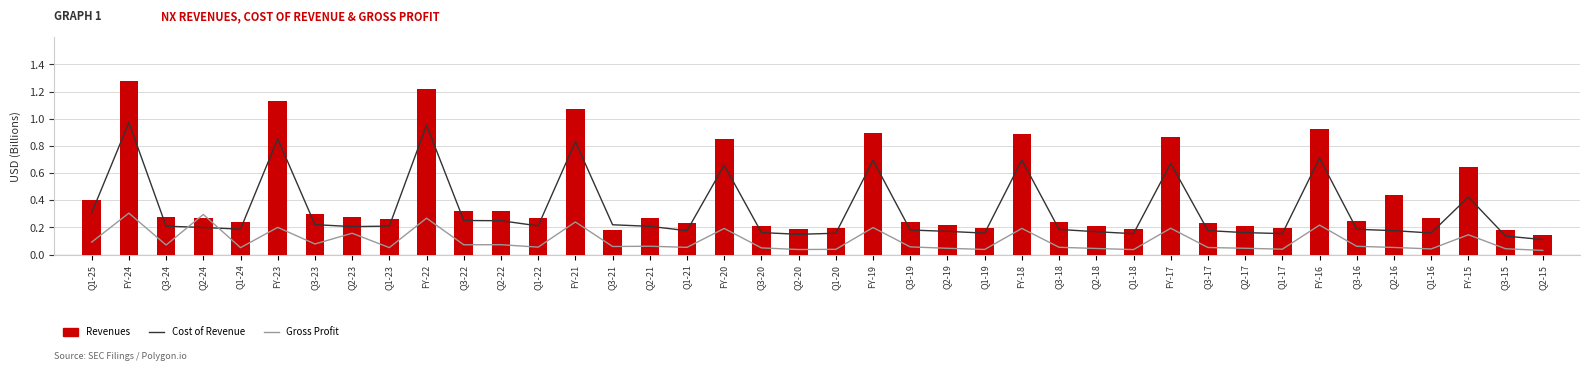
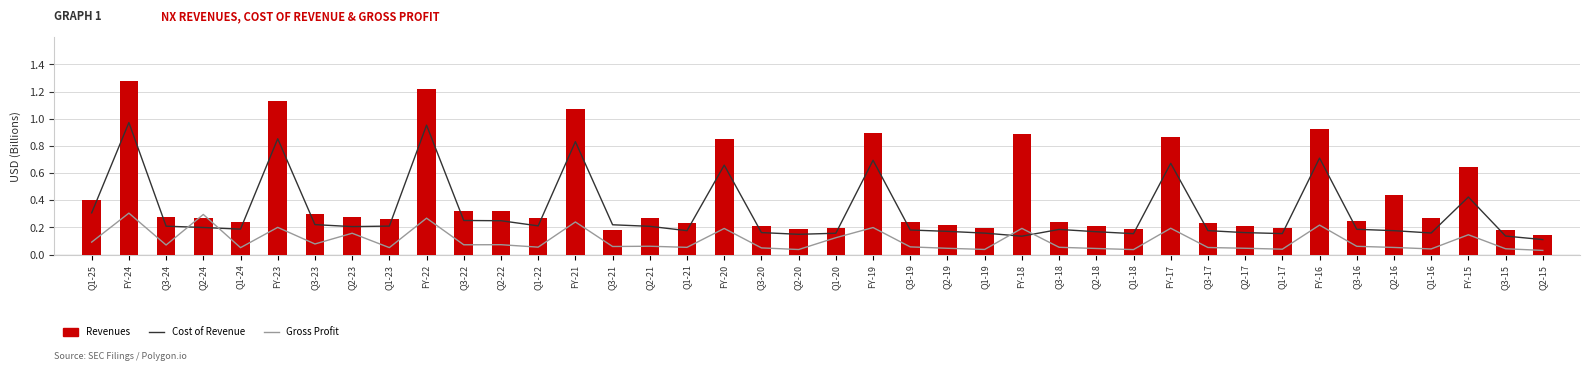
  {
    "Cost of Revenue": {
      "Q1-25": 0.31,
      "FY-24": 0.97,
      "Q3-24": 0.21,
      "Q2-24": 0.20,
      "Q1-24": 0.19,
      "FY-23": 0.85,
      "Q3-23": 0.22,
      "Q2-23": 0.21,
      "Q1-23": 0.21,
      "FY-22": 0.95,
      "Q3-22": 0.25,
      "Q2-22": 0.25,
      "Q1-22": 0.21,
      "FY-21": 0.83,
      "Q3-21": 0.22,
      "Q2-21": 0.21,
      "Q1-21": 0.18,
      "FY-20": 0.66,
      "Q3-20": 0.16,
      "Q2-20": 0.15,
      "Q1-20": 0.16,
      "FY-19": 0.69,
      "Q3-19": 0.18,
      "Q2-19": 0.17,
      "Q1-19": 0.16,
-     "FY-18": 0.70,
+     "FY-18": 0.14,
      "Q3-18": 0.19,
      "Q2-18": 0.17,
      "Q1-18": 0.15,
      "FY-17": 0.67,
      "Q3-17": 0.18,
      "Q2-17": 0.16,
      "Q1-17": 0.15,
      "FY-16": 0.71,
      "Q3-16": 0.19,
      "Q2-16": 0.18,
      "Q1-16": 0.16,
      "FY-15": 0.42,
      "Q3-15": 0.14,
      "Q2-15": 0.11
    },
    "Revenues": {
      "Q1-25": 0.40,
      "FY-24": 1.28,
      "Q3-24": 0.28,
      "Q2-24": 0.27,
      "Q1-24": 0.24,
      "FY-23": 1.13,
      "Q3-23": 0.30,
      "Q2-23": 0.27,
      "Q1-23": 0.26,
      "FY-22": 1.22,
      "Q3-22": 0.32,
      "Q2-22": 0.32,
      "Q1-22": 0.27,
      "FY-21": 1.07,
      "Q3-21": 0.18,
      "Q2-21": 0.27,
      "Q1-21": 0.23,
      "FY-20": 0.85,
      "Q3-20": 0.21,
      "Q2-20": 0.19,
      "Q1-20": 0.20,
      "FY-19": 0.89,
      "Q3-19": 0.24,
      "Q2-19": 0.22,
      "Q1-19": 0.20,
      "FY-18": 0.89,
      "Q3-18": 0.24,
      "Q2-18": 0.21,
      "Q1-18": 0.19,
      "FY-17": 0.87,
      "Q3-17": 0.23,
      "Q2-17": 0.21,
      "Q1-17": 0.20,
      "FY-16": 0.93,
      "Q3-16": 0.25,
      "Q2-16": 0.44,
      "Q1-16": 0.27,
      "FY-15": 0.65,
      "Q3-15": 0.18,
      "Q2-15": 0.14
    },
    "Gross Profit": {
      "Q1-25": 0.09,
      "FY-24": 0.31,
      "Q3-24": 0.07,
      "Q2-24": 0.30,
      "Q1-24": 0.05,
      "FY-23": 0.20,
      "Q3-23": 0.08,
      "Q2-23": 0.16,
      "Q1-23": 0.05,
      "FY-22": 0.27,
      "Q3-22": 0.07,
      "Q2-22": 0.07,
      "Q1-22": 0.06,
      "FY-21": 0.24,
      "Q3-21": 0.06,
      "Q2-21": 0.06,
      "Q1-21": 0.05,
      "FY-20": 0.19,
      "Q3-20": 0.05,
      "Q2-20": 0.04,
-     "Q1-20": 0.04,
+     "Q1-20": 0.12,
      "FY-19": 0.20,
      "Q3-19": 0.06,
      "Q2-19": 0.05,
      "Q1-19": 0.04,
      "FY-18": 0.19,
      "Q3-18": 0.05,
      "Q2-18": 0.05,
      "Q1-18": 0.04,
      "FY-17": 0.19,
      "Q3-17": 0.05,
      "Q2-17": 0.05,
      "Q1-17": 0.04,
      "FY-16": 0.22,
      "Q3-16": 0.06,
      "Q2-16": 0.05,
      "Q1-16": 0.04,
      "FY-15": 0.15,
      "Q3-15": 0.04,
      "Q2-15": 0.03
    }
  }
